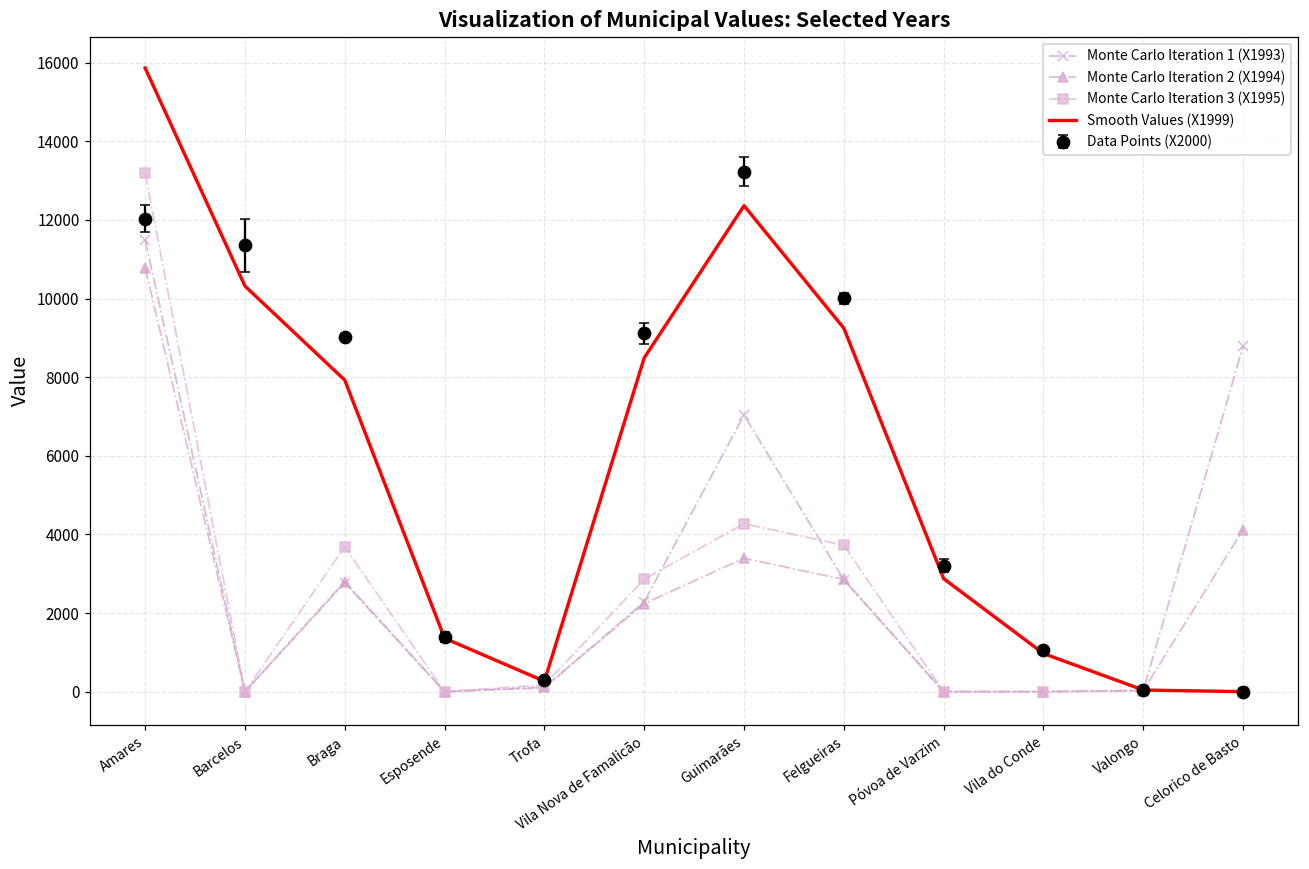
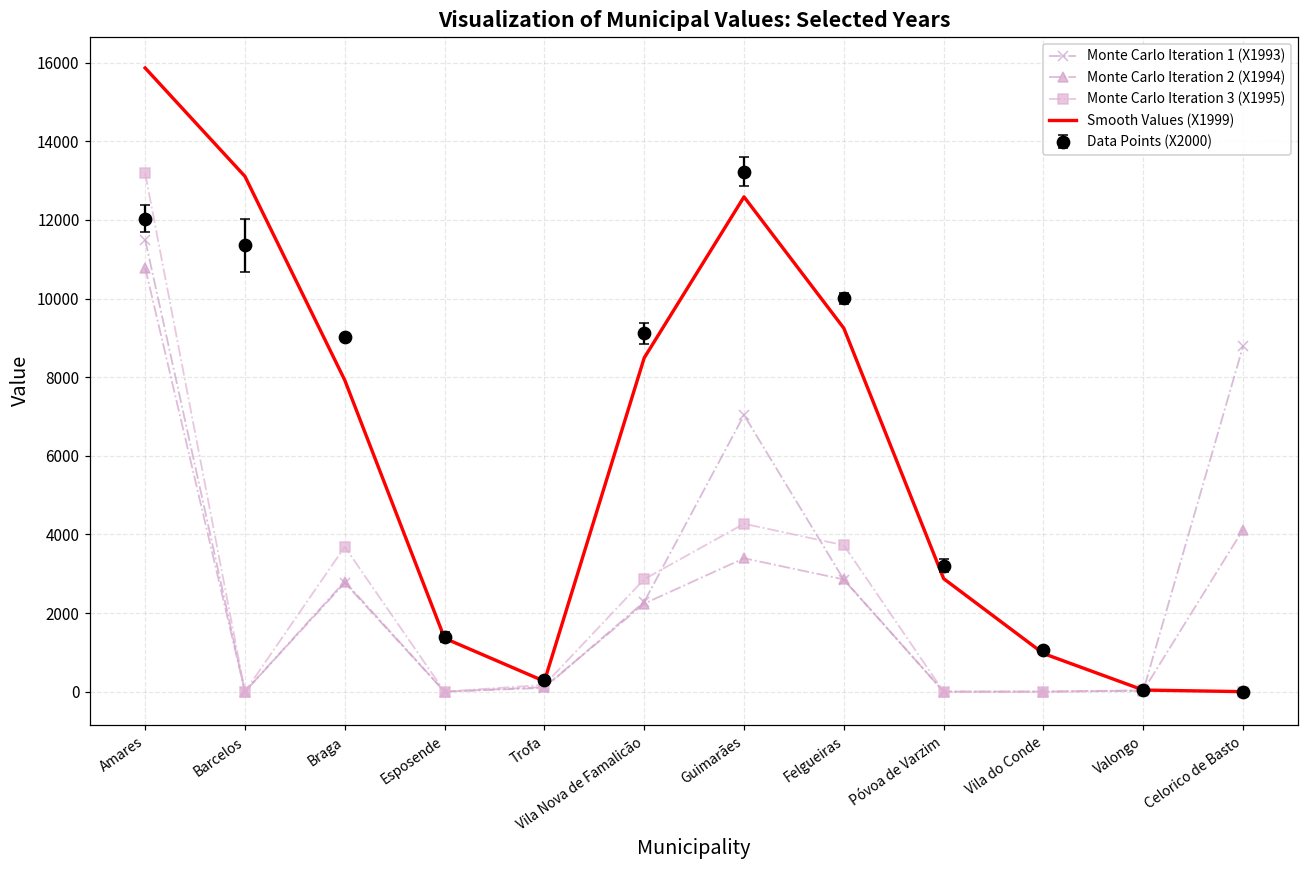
  {
    "Smooth Values (X1999)": {
      "Amares": 15900,
-     "Barcelos": 10300,
+     "Barcelos": 13100,
      "Braga": 7900,
      "Vila Nova de Famalicão": 8500,
-     "Guimarães": 12400,
+     "Guimarães": 12600,
      "Felgueiras": 9200,
      "Póvoa de Varzim": 2900
    }
  }
